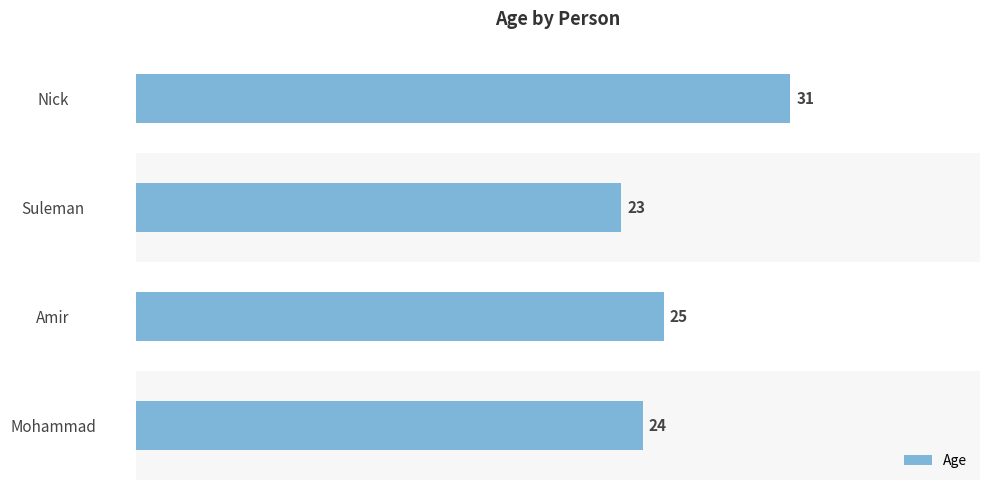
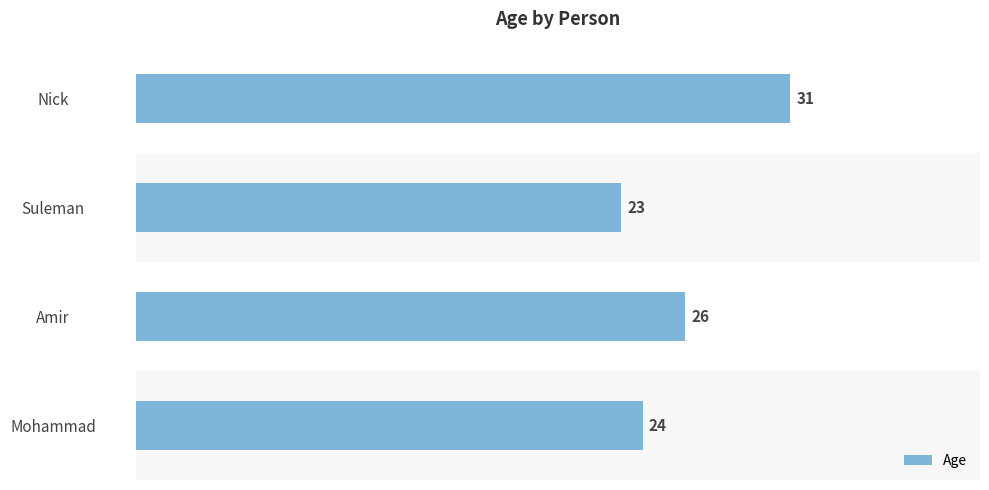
  {
    "Nick": 31,
    "Suleman": 23,
-   "Amir": 25,
+   "Amir": 26,
    "Mohammad": 24
  }
